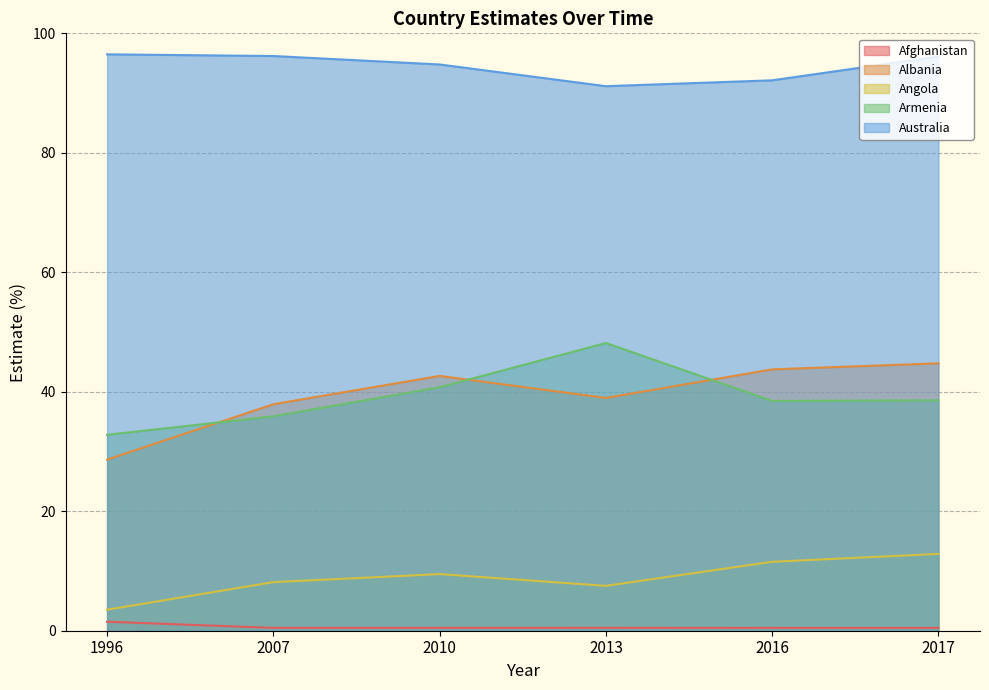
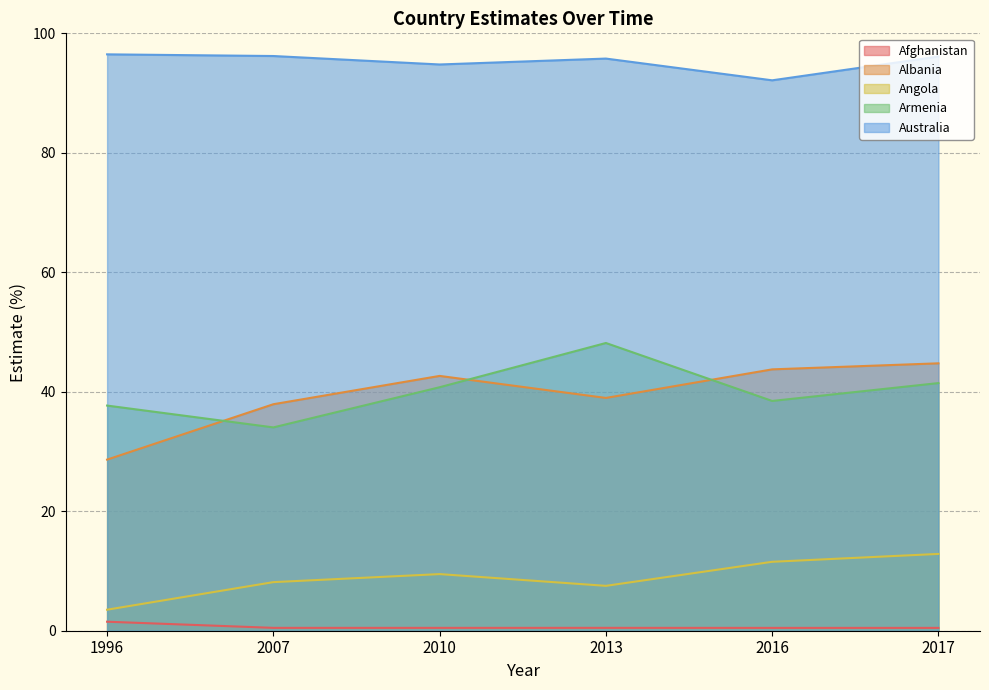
  {
    "Armenia": {
-     "1996": 33,
-     "2007": 36,
+     "1996": 38,
+     "2007": 34,
      "2010": 41,
      "2013": 48,
      "2016": 38,
-     "2017": 39
+     "2017": 41
    },
    "Australia": {
      "1996": 96,
      "2007": 96,
      "2010": 95,
-     "2013": 91,
+     "2013": 96,
      "2016": 92
    }
  }
